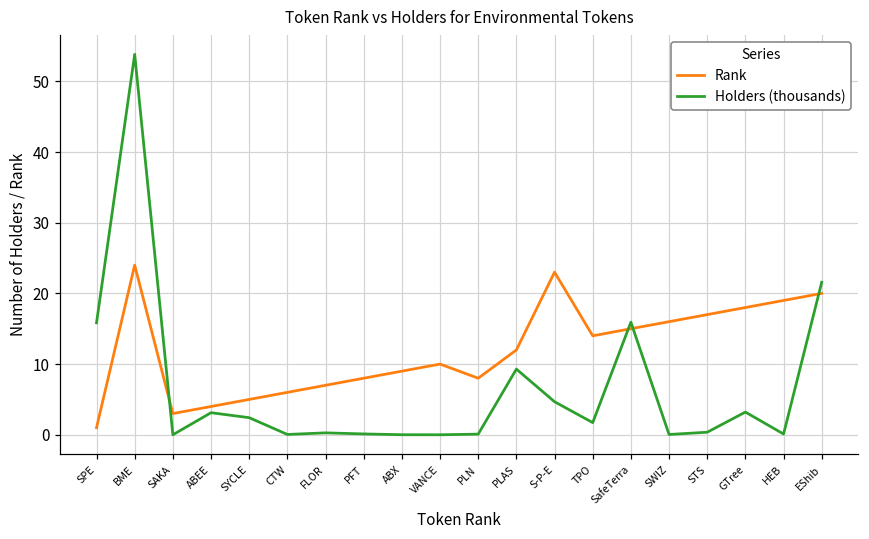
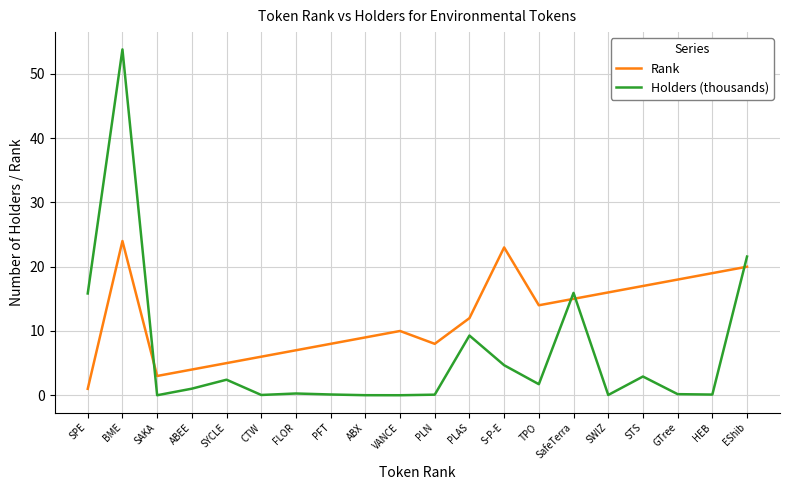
  {
    "Rank": {
      "SPE": 1,
      "BME": 24,
      "SAKA": 3,
      "ABEE": 4,
      "SYCLE": 5,
      "CTW": 6,
      "FLOR": 7,
      "PFT": 8,
      "ABX": 9,
      "VANCE": 10,
      "PLN": 8,
      "PLAS": 12,
      "S-P-E": 23,
      "TPO": 14,
      "SafeTerra": 15,
      "SWIZ": 16,
      "STS": 17,
      "GTree": 18,
      "HEB": 19,
      "EShib": 20
    },
    "Holders (thousands)": {
      "SPE": 16,
      "BME": 54,
      "SAKA": 0,
-     "ABEE": 3,
+     "ABEE": 1,
      "SYCLE": 2,
      "CTW": 0,
      "FLOR": 0,
      "PFT": 0,
      "ABX": 0,
      "VANCE": 0,
      "PLN": 0,
      "PLAS": 9,
      "S-P-E": 5,
      "TPO": 2,
      "SafeTerra": 16,
      "SWIZ": 0,
-     "STS": 0,
-     "GTree": 3,
+     "STS": 3,
+     "GTree": 0,
      "HEB": 0,
      "EShib": 22
    }
  }
